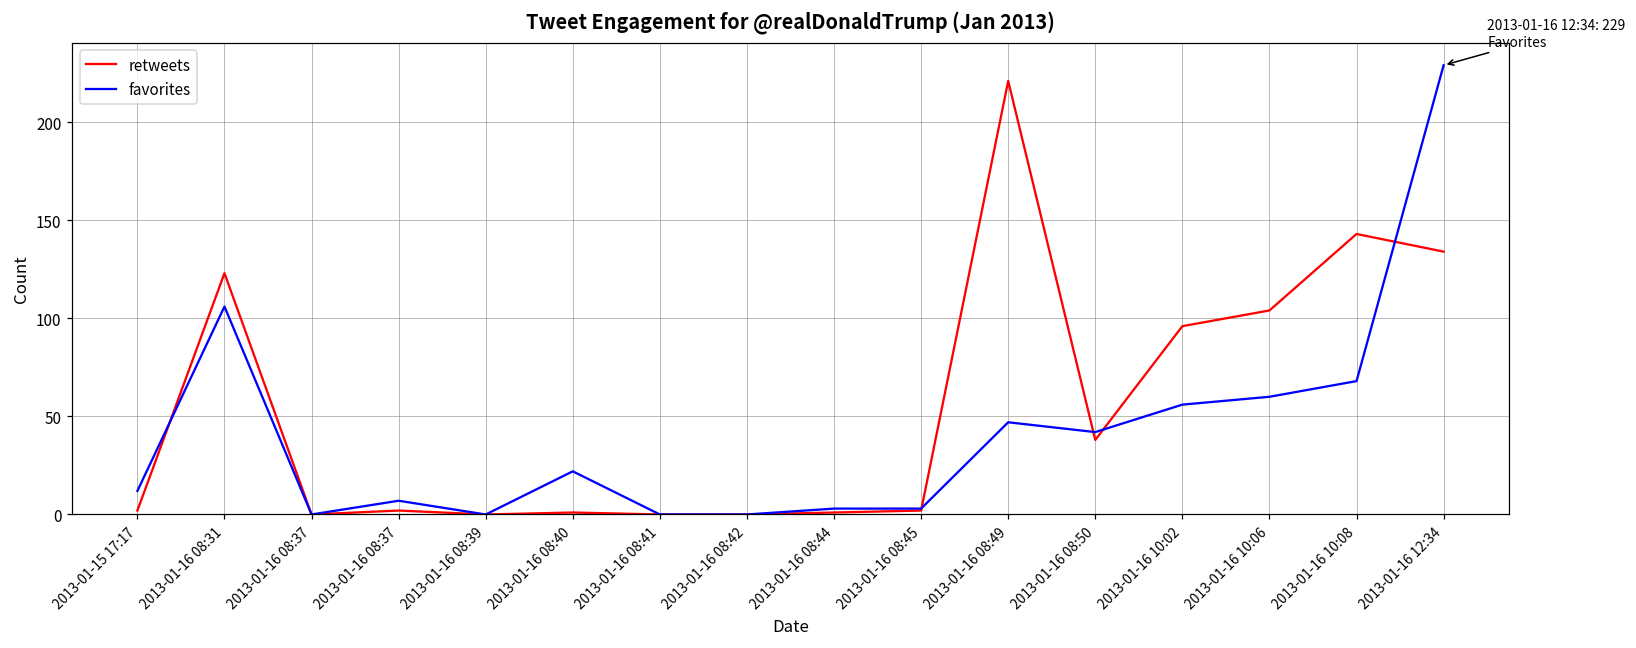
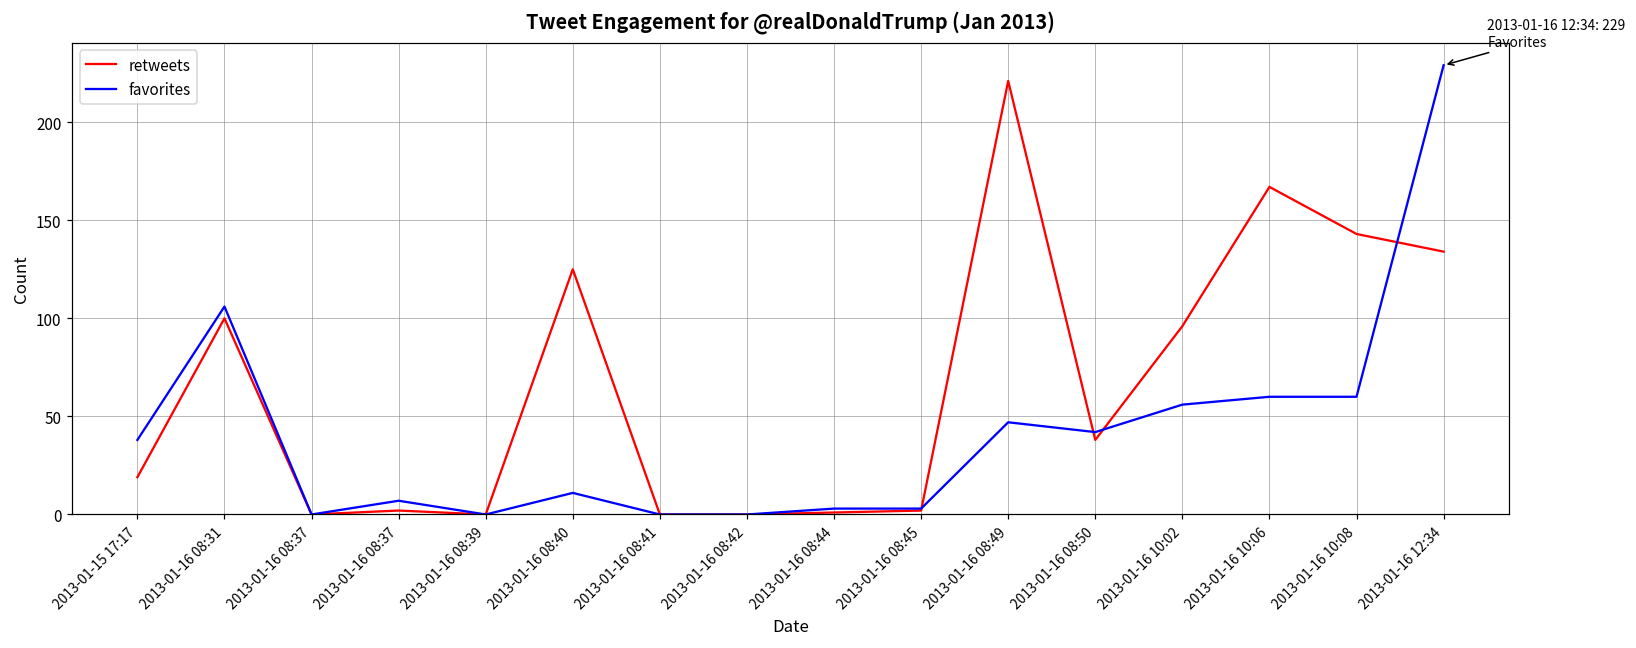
  {
    "retweets": {
-     "2013-01-15 17:17": 2,
-     "2013-01-16 08:31": 123,
-     "2013-01-16 08:40": 1,
+     "2013-01-15 17:17": 19,
+     "2013-01-16 08:31": 100,
+     "2013-01-16 08:40": 125,
      "2013-01-16 08:44": 1,
      "2013-01-16 08:49": 221,
      "2013-01-16 08:50": 38,
      "2013-01-16 10:02": 96,
-     "2013-01-16 10:06": 104,
+     "2013-01-16 10:06": 167,
      "2013-01-16 10:08": 143,
      "2013-01-16 12:34": 134
    },
    "favorites": {
-     "2013-01-15 17:17": 12,
+     "2013-01-15 17:17": 38,
      "2013-01-16 08:31": 106,
-     "2013-01-16 08:40": 22,
+     "2013-01-16 08:40": 11,
      "2013-01-16 08:44": 3,
      "2013-01-16 08:49": 47,
      "2013-01-16 08:50": 42,
      "2013-01-16 10:02": 56,
      "2013-01-16 10:06": 60,
-     "2013-01-16 10:08": 68
+     "2013-01-16 10:08": 60
    }
  }
